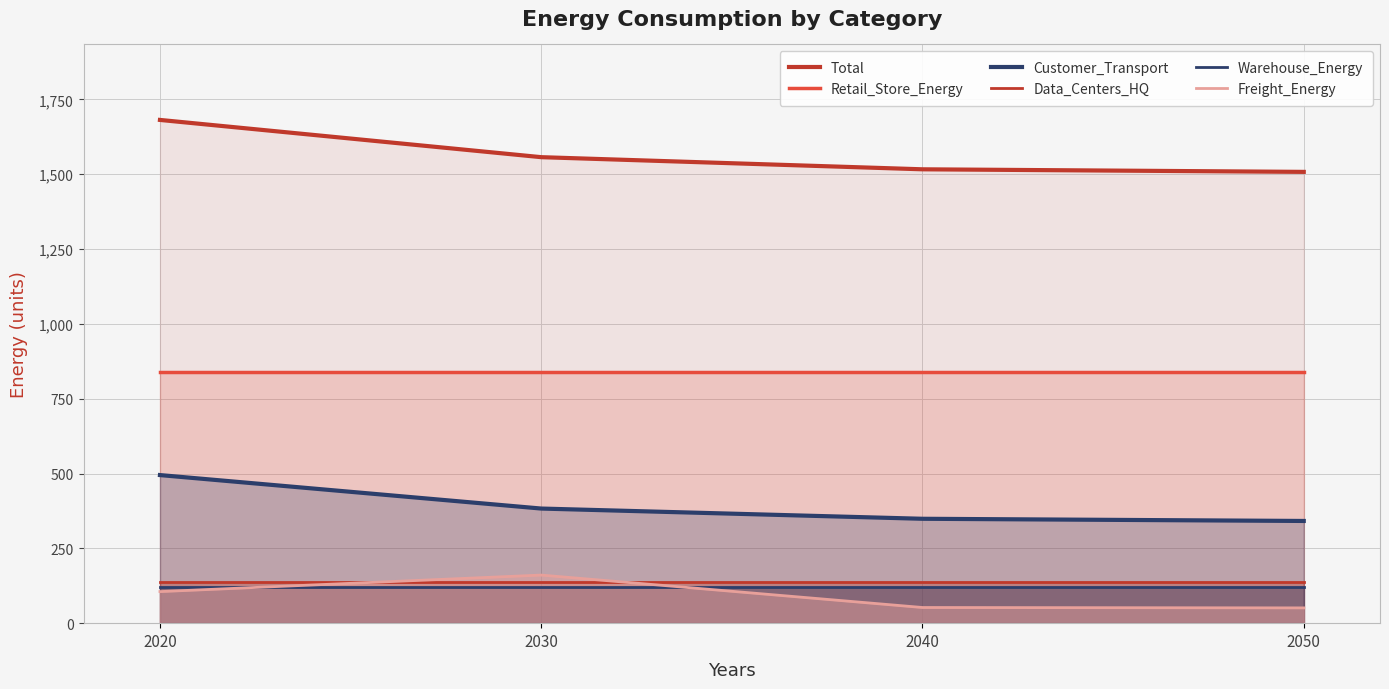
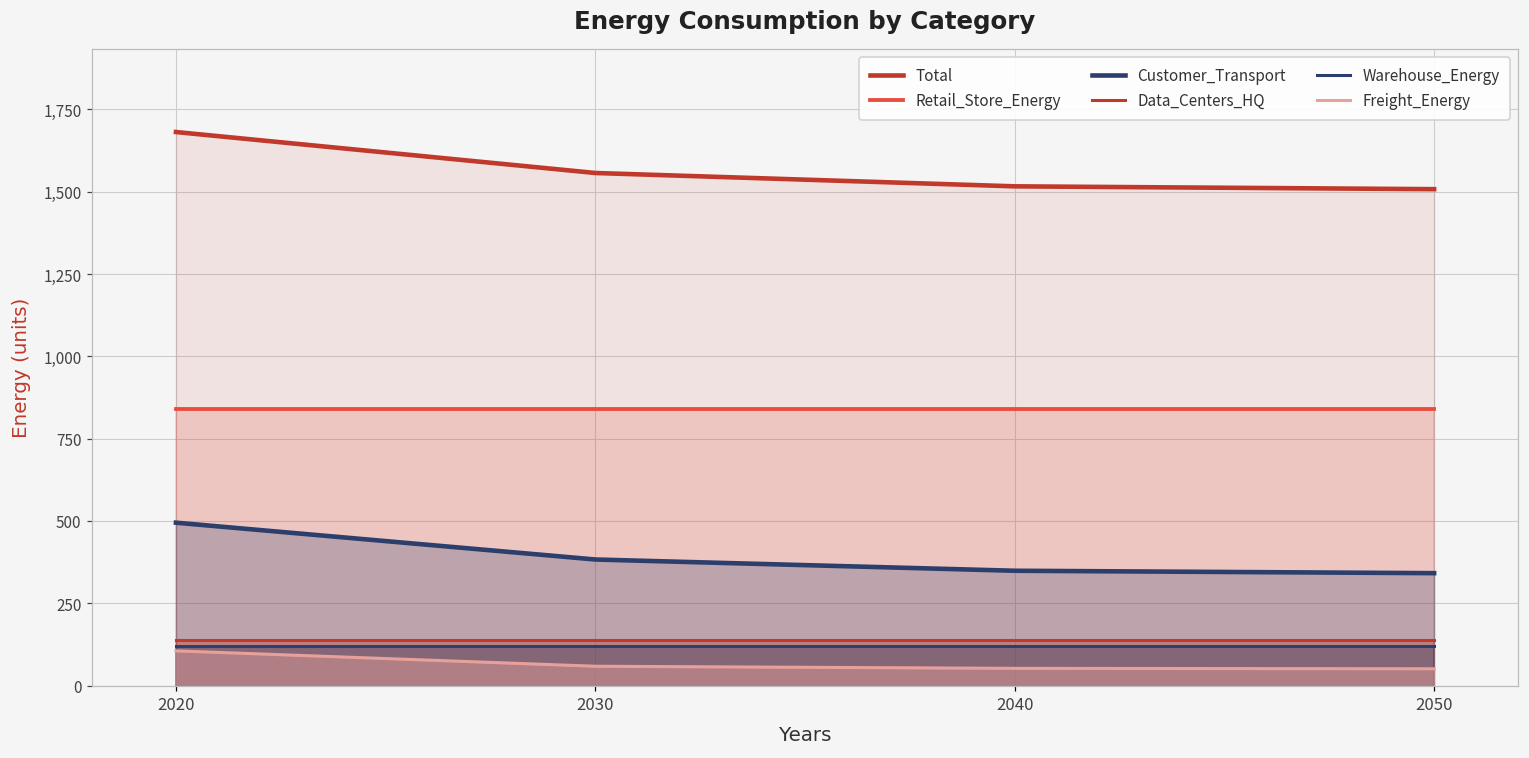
  {
    "Freight_Energy": {
      "2020": 110,
-     "2030": 160,
+     "2030": 60,
      "2040": 50,
      "2050": 50
    }
  }
